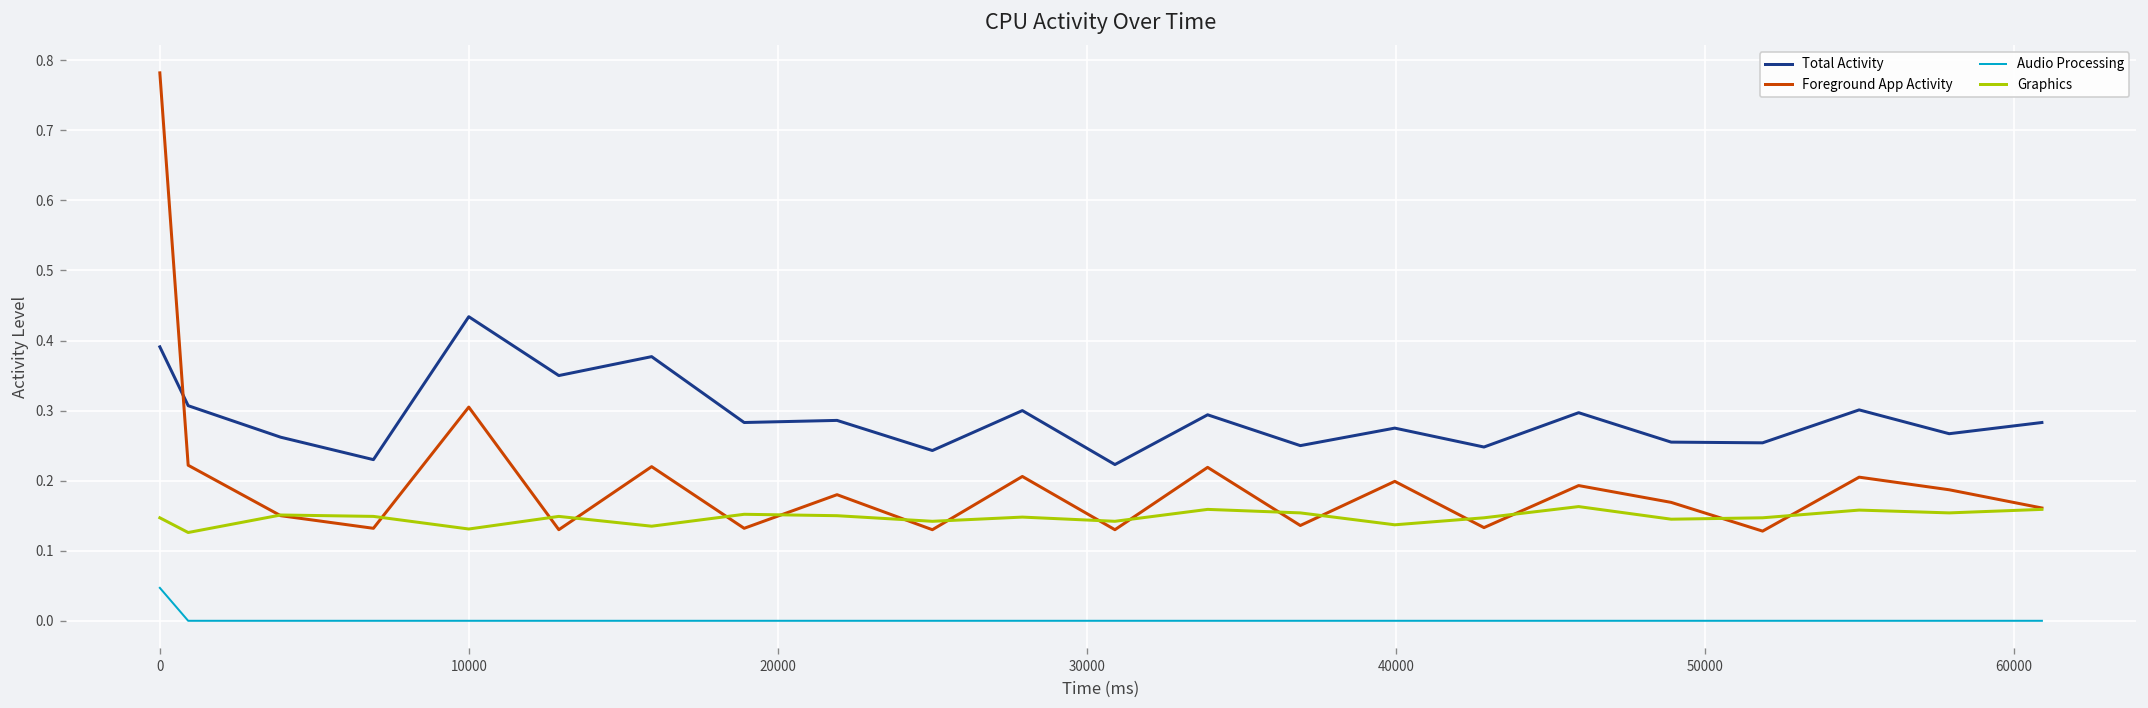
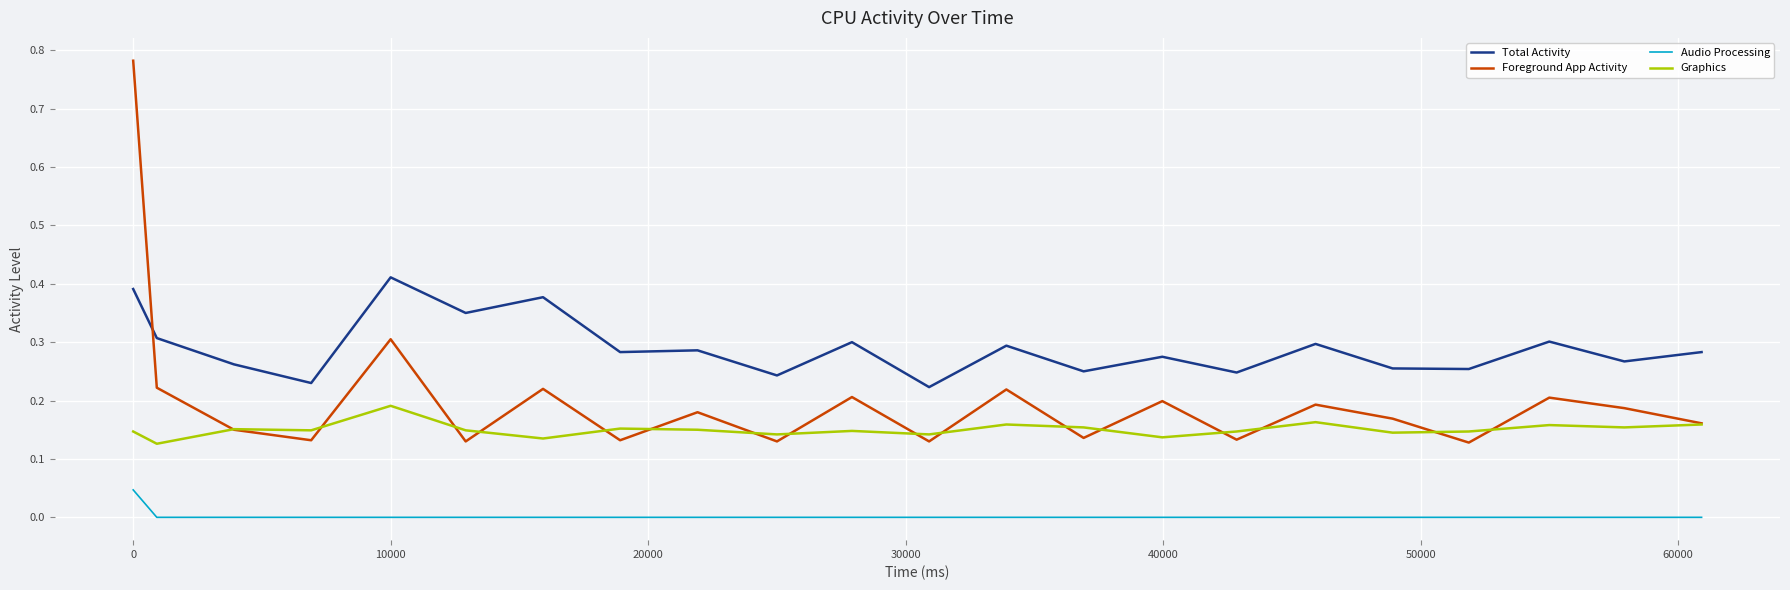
  {
    "Total Activity": {
      "0": 0.39,
-     "10000": 0.43
+     "10000": 0.41
    },
    "Foreground App Activity": {
      "0": 0.78,
      "10000": 0.31
    },
    "Audio Processing": {
      "0": 0.05,
      "10000": 0.00
    },
    "Graphics": {
      "0": 0.15,
-     "10000": 0.13
+     "10000": 0.19
    }
  }
